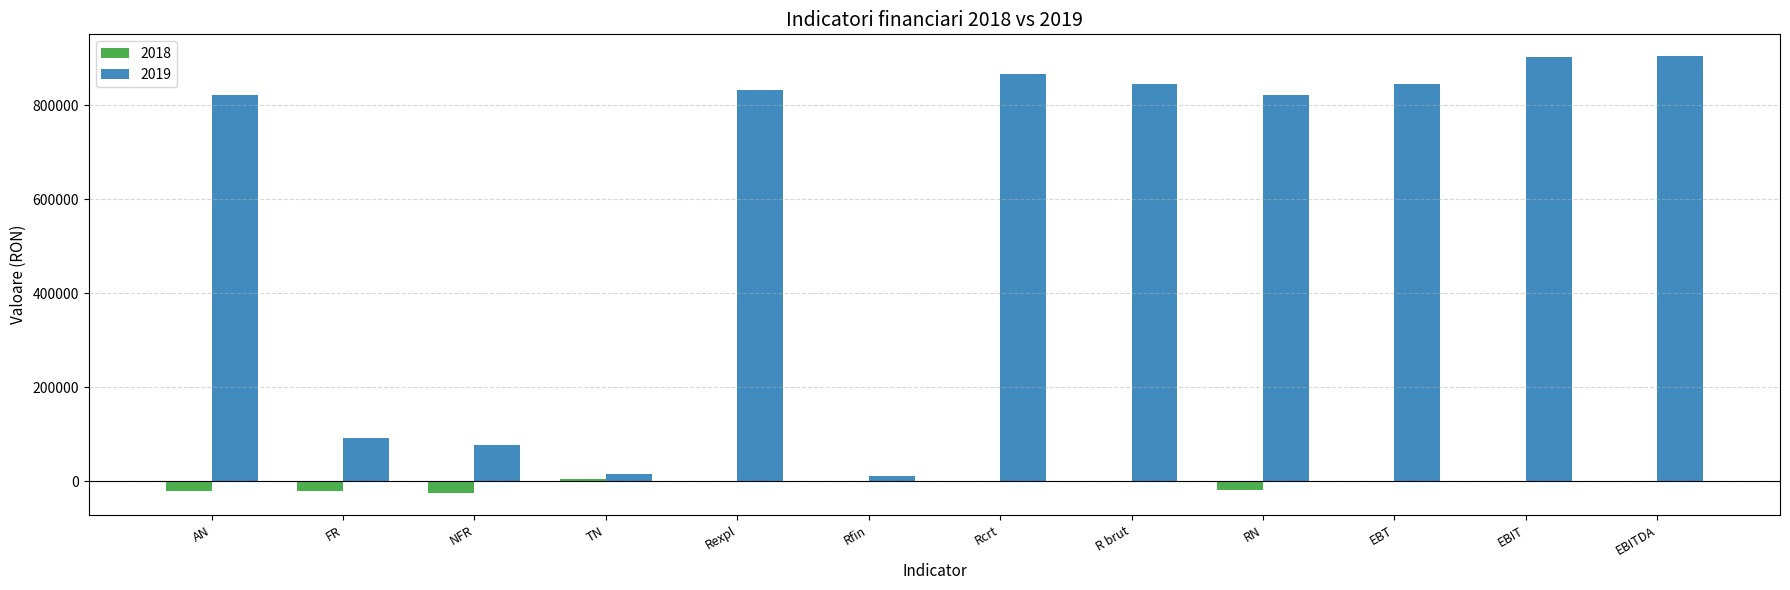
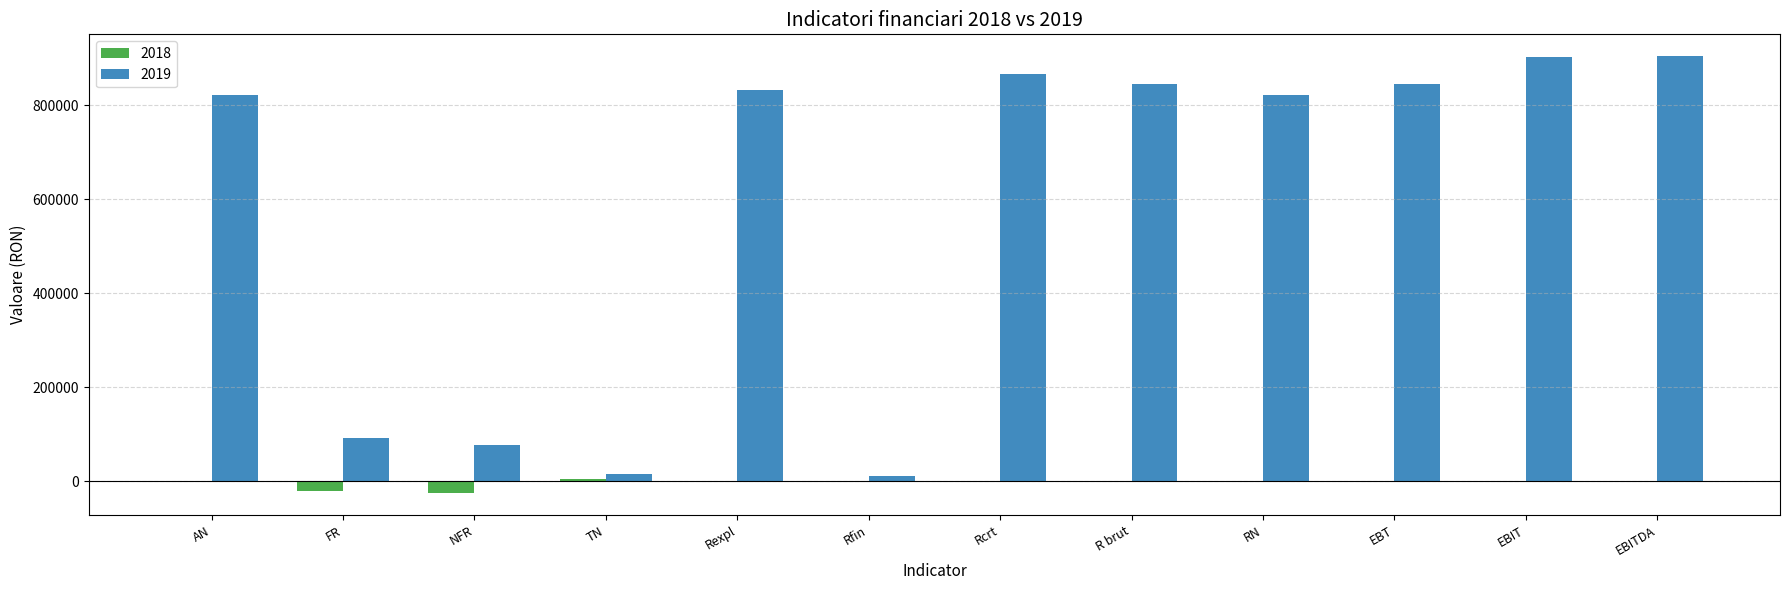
  {
    "2018": {
-     "AN": -20000,
+     "AN": 0,
      "FR": -20000,
      "NFR": -30000,
-     "RN": -20000
+     "RN": 0
    },
    "2019": {
      "AN": 820000,
      "FR": 90000,
      "NFR": 80000,
      "TN": 10000,
      "Rexpl": 830000,
      "Rfin": 10000,
      "Rcrt": 870000,
      "R brut": 840000,
      "RN": 820000,
      "EBT": 840000,
      "EBIT": 900000,
      "EBITDA": 900000
    }
  }
